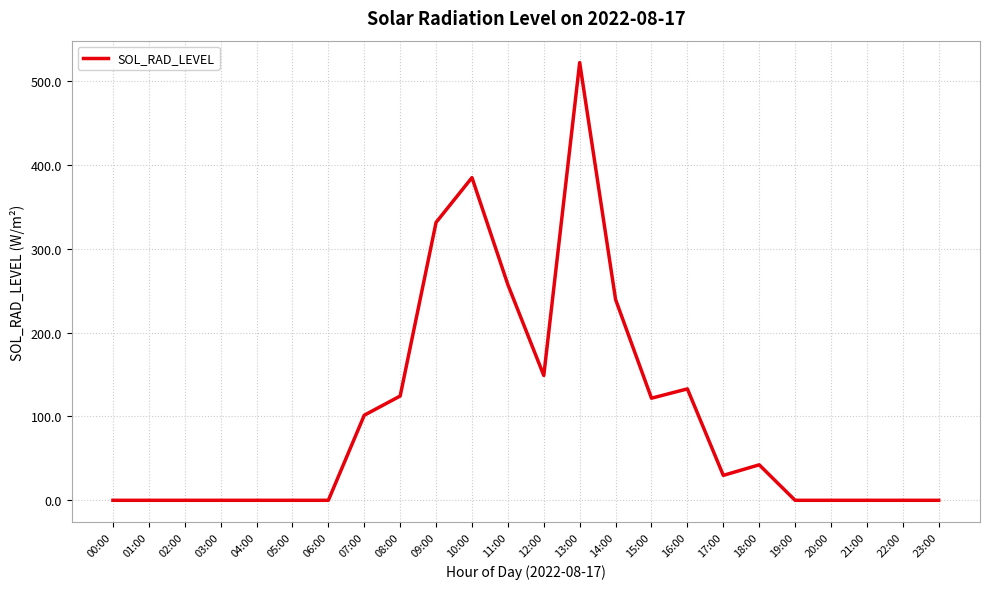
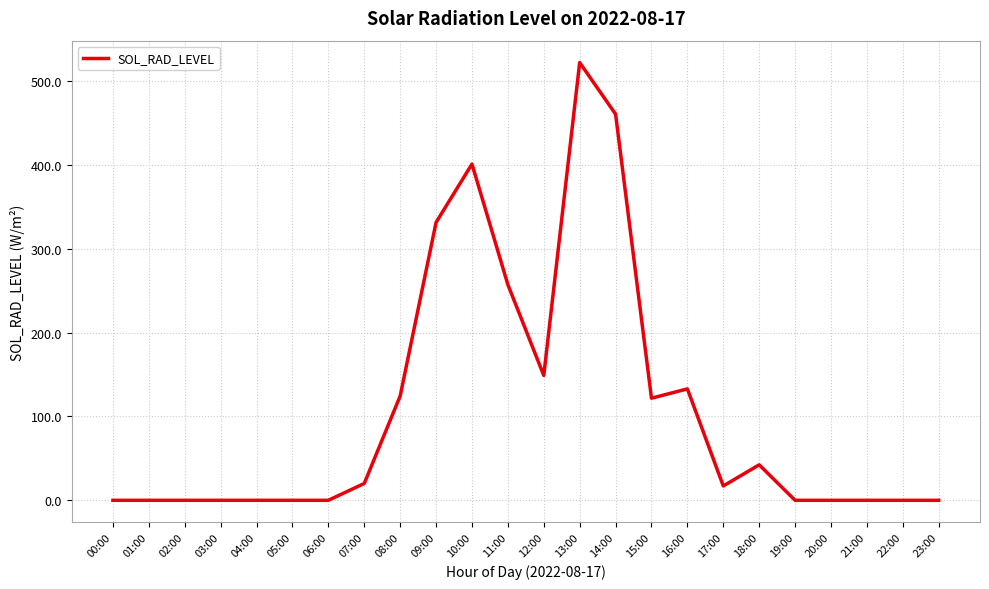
  {
    "00:00": 0,
    "01:00": 0,
    "02:00": 0,
    "03:00": 0,
    "04:00": 0,
    "05:00": 0,
    "06:00": 0,
-   "07:00": 100,
+   "07:00": 20,
    "08:00": 120,
    "09:00": 330,
-   "10:00": 380,
+   "10:00": 400,
    "11:00": 260,
    "12:00": 150,
    "13:00": 520,
-   "14:00": 240,
+   "14:00": 460,
    "15:00": 120,
    "16:00": 130,
-   "17:00": 30,
+   "17:00": 20,
    "18:00": 40,
    "19:00": 0,
    "20:00": 0,
    "21:00": 0,
    "22:00": 0,
    "23:00": 0
  }
